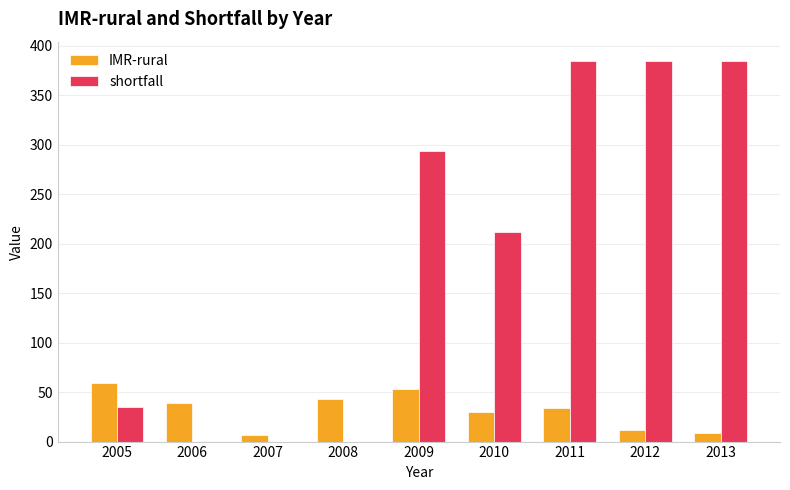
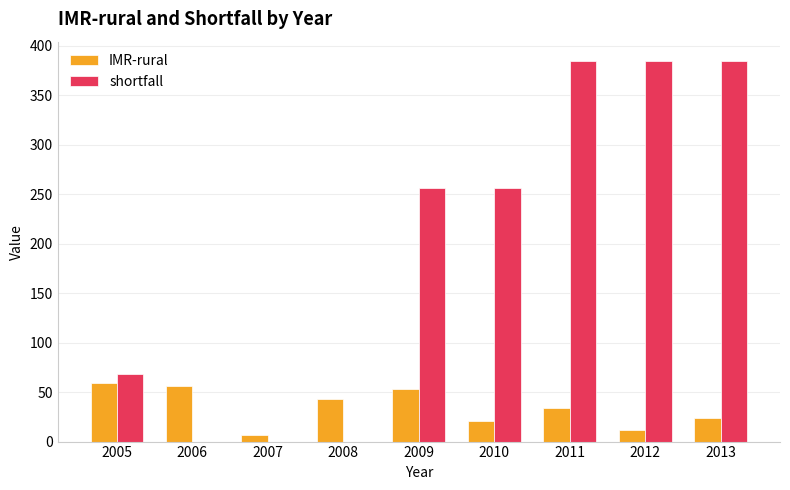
  {
    "IMR-rural": {
      "2005": 60,
-     "2006": 40,
+     "2006": 60,
      "2007": 10,
      "2008": 40,
      "2009": 50,
-     "2010": 30,
+     "2010": 20,
      "2011": 30,
      "2012": 10,
-     "2013": 10
+     "2013": 20
    },
    "shortfall": {
-     "2005": 40,
+     "2005": 70,
      "2006": 0,
      "2007": 0,
      "2008": 0,
-     "2009": 290,
-     "2010": 210,
+     "2009": 260,
+     "2010": 260,
      "2011": 390,
      "2012": 390,
      "2013": 390
    }
  }
